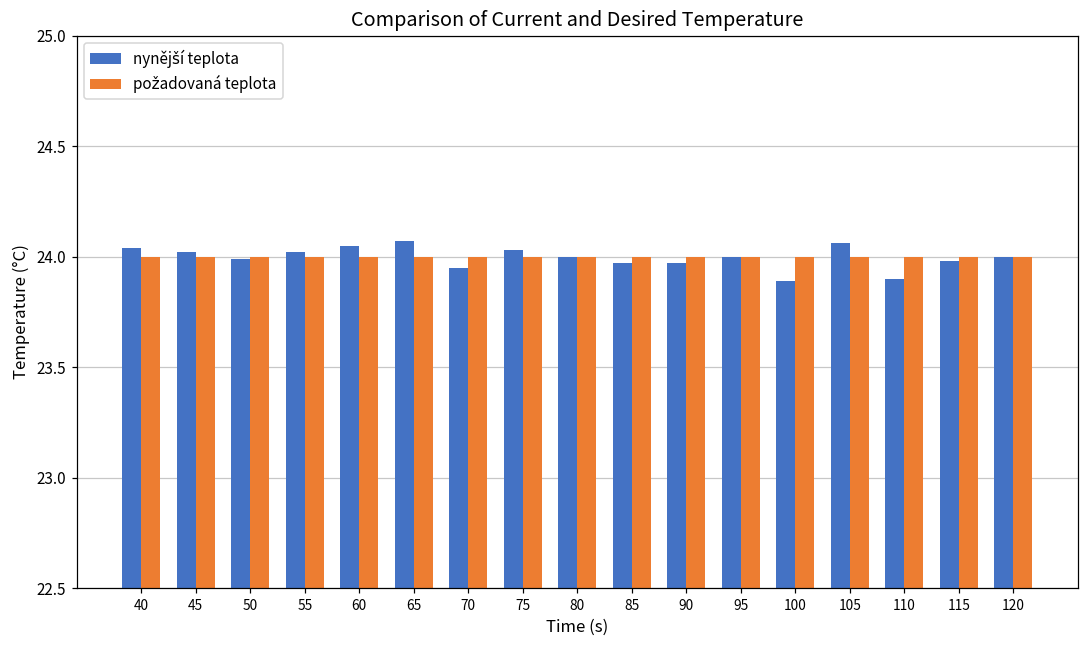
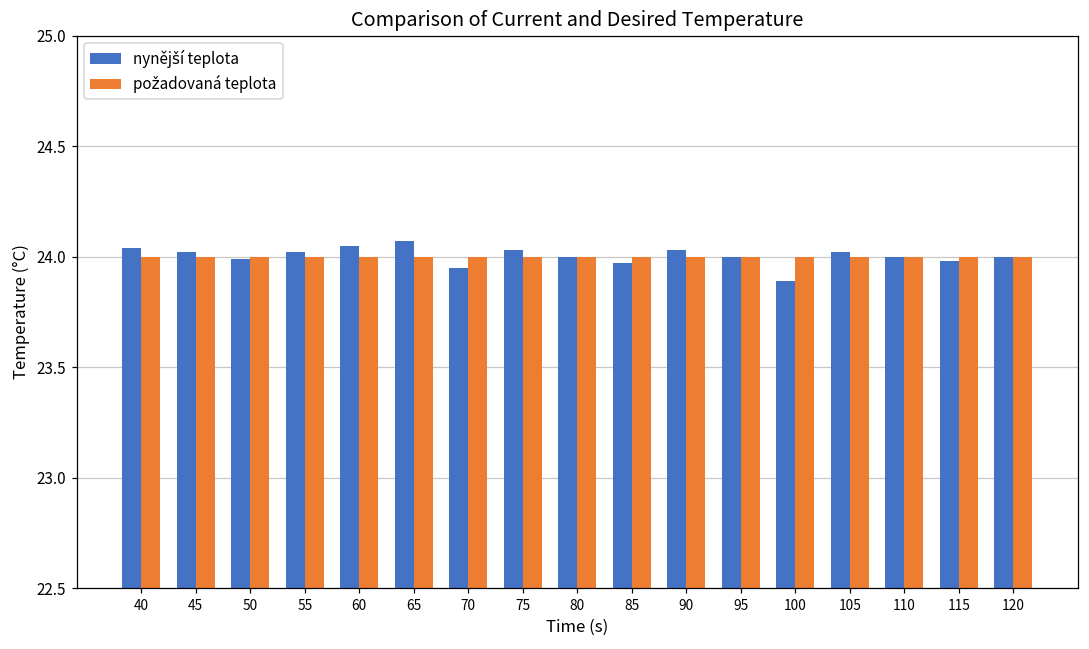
  {
    "nynější teplota": {
      "40": 24.04,
      "45": 24.02,
      "50": 23.99,
      "55": 24.02,
      "60": 24.05,
      "65": 24.07,
      "70": 23.95,
      "75": 24.03,
      "80": 24.00,
      "85": 23.97,
-     "90": 23.97,
+     "90": 24.03,
      "95": 24.00,
      "100": 23.89,
-     "105": 24.06,
-     "110": 23.9,
+     "105": 24.02,
+     "110": 24.0,
      "115": 23.98,
      "120": 24.00
    },
    "požadovaná teplota": {
      "40": 24.00,
      "45": 24.00,
      "50": 24.00,
      "55": 24.00,
      "60": 24.00,
      "65": 24.00,
      "70": 24.00,
      "75": 24.00,
      "80": 24.00,
      "85": 24.00,
      "90": 24.00,
      "95": 24.00,
      "100": 24.00,
      "105": 24.00,
      "110": 24.00,
      "115": 24.00,
      "120": 24.00
    }
  }
